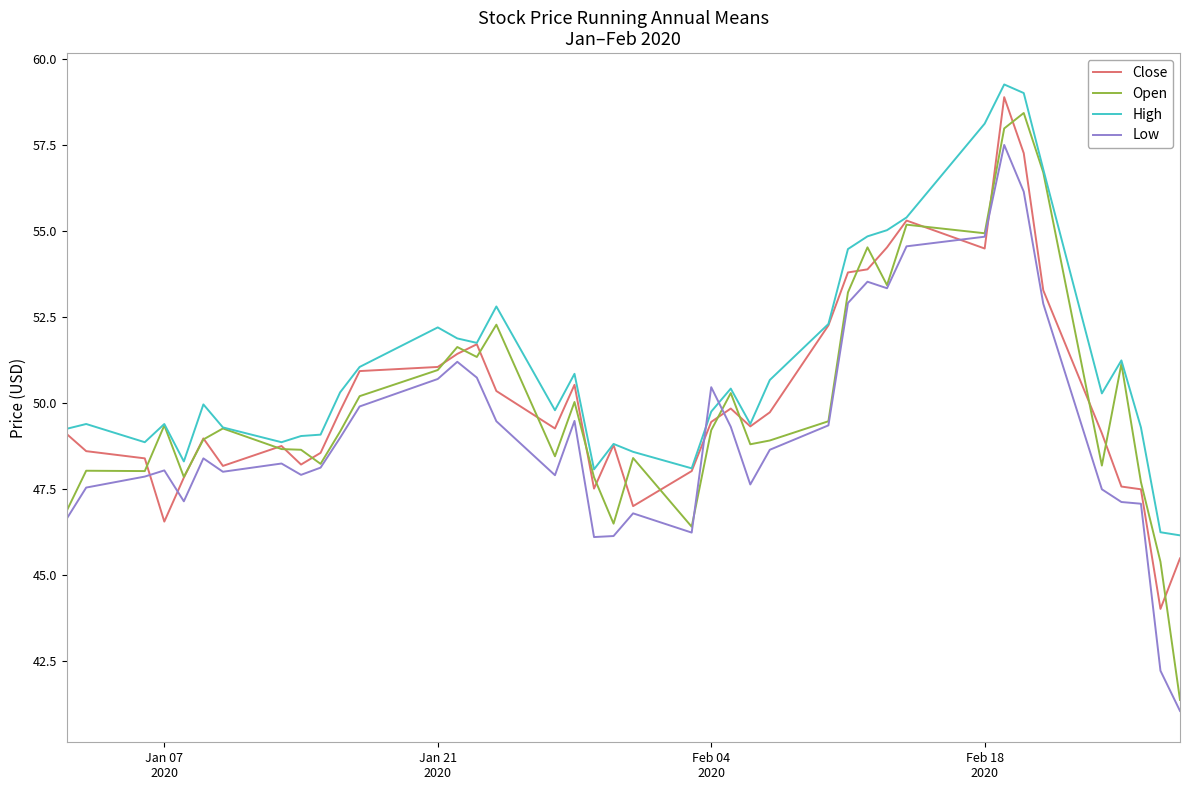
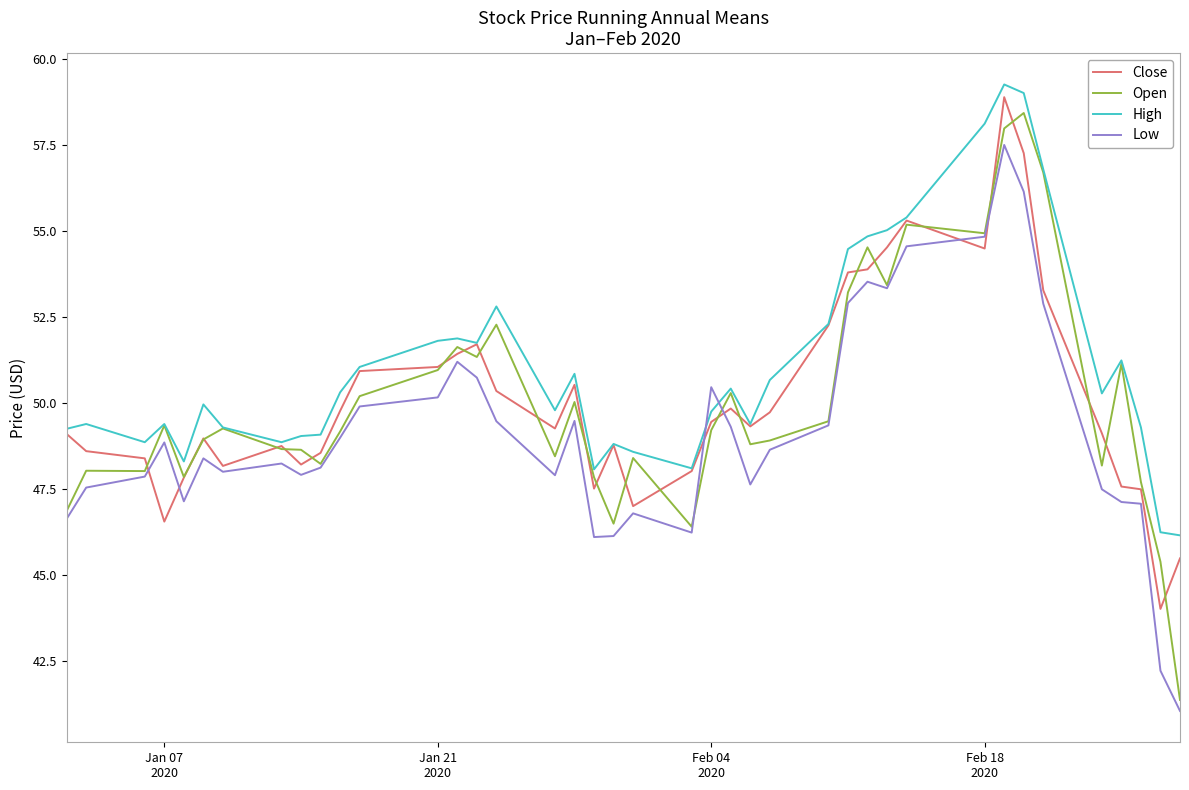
  {
    "Close": {
      "Jan 07 2020": 46.6,
      "Jan 21 2020": 51.0,
      "Feb 04 2020": 49.5,
      "Feb 18 2020": 54.5
    },
    "Open": {
      "Jan 21 2020": 51.0,
      "Feb 04 2020": 49.2,
      "Feb 18 2020": 54.9
    },
    "High": {
-     "Jan 21 2020": 52.2,
+     "Jan 21 2020": 51.8,
      "Feb 04 2020": 49.8,
      "Feb 18 2020": 58.1
    },
    "Low": {
-     "Jan 07 2020": 48.0,
-     "Jan 21 2020": 50.7,
+     "Jan 07 2020": 48.9,
+     "Jan 21 2020": 50.2,
      "Feb 04 2020": 50.5,
      "Feb 18 2020": 54.8
    }
  }
